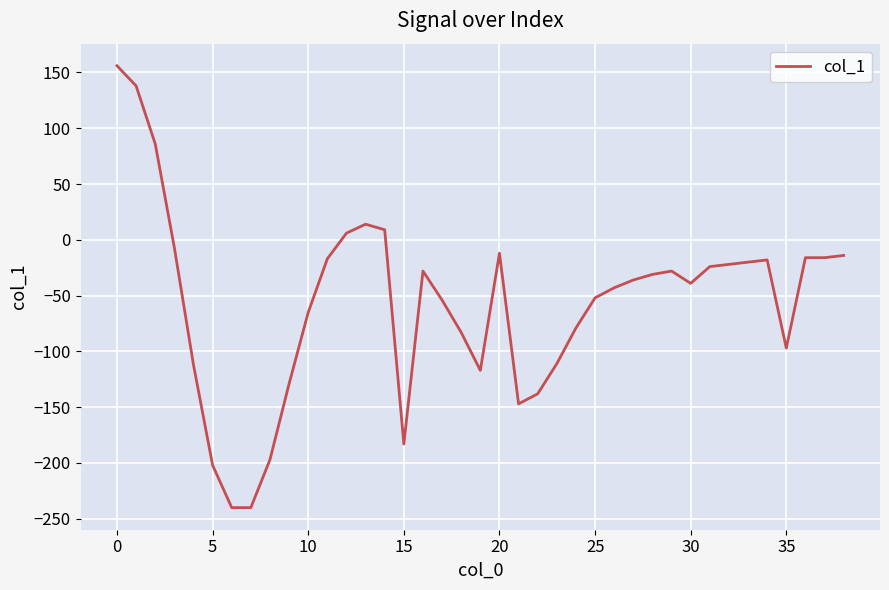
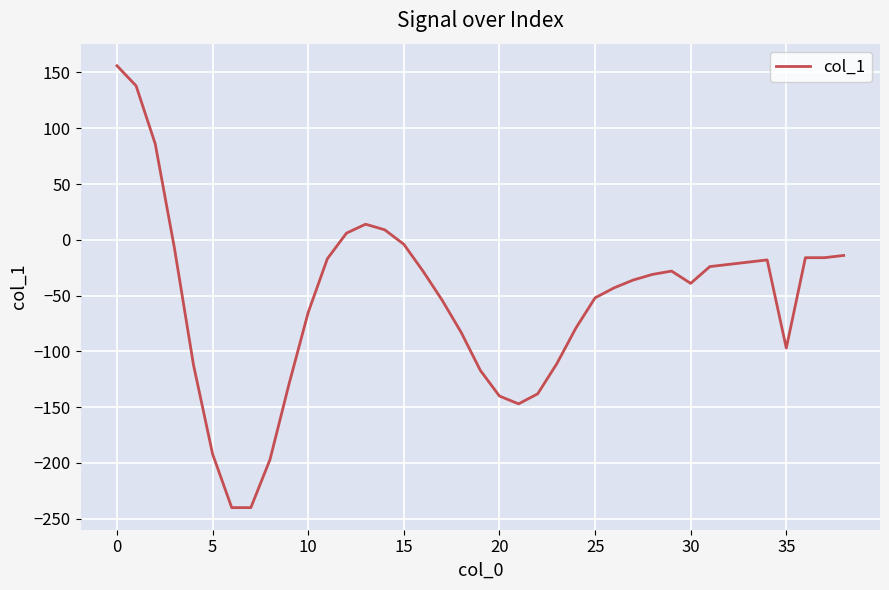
  {
    "0": 156,
-   "5": -202,
+   "5": -192,
    "10": -65,
-   "15": -183,
-   "20": -12,
+   "15": -4,
+   "20": -140,
    "25": -52,
    "30": -39,
    "35": -97
  }
